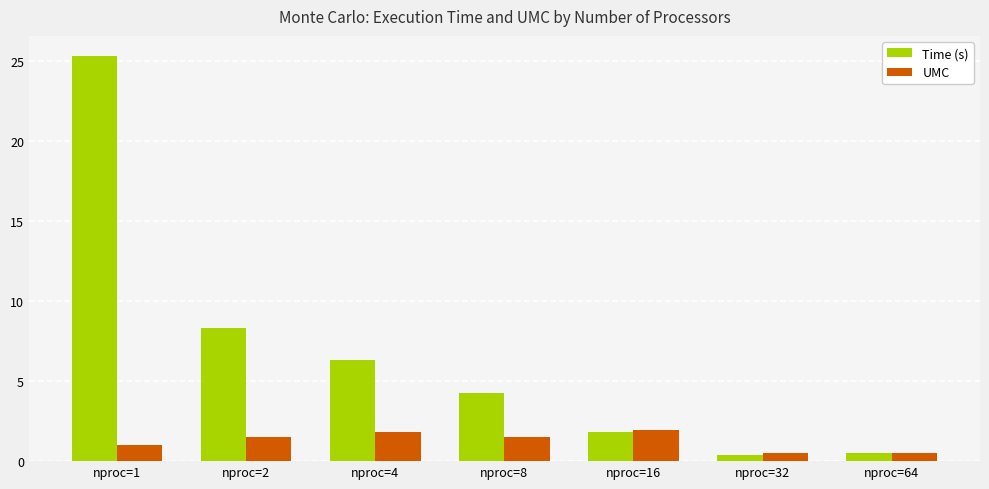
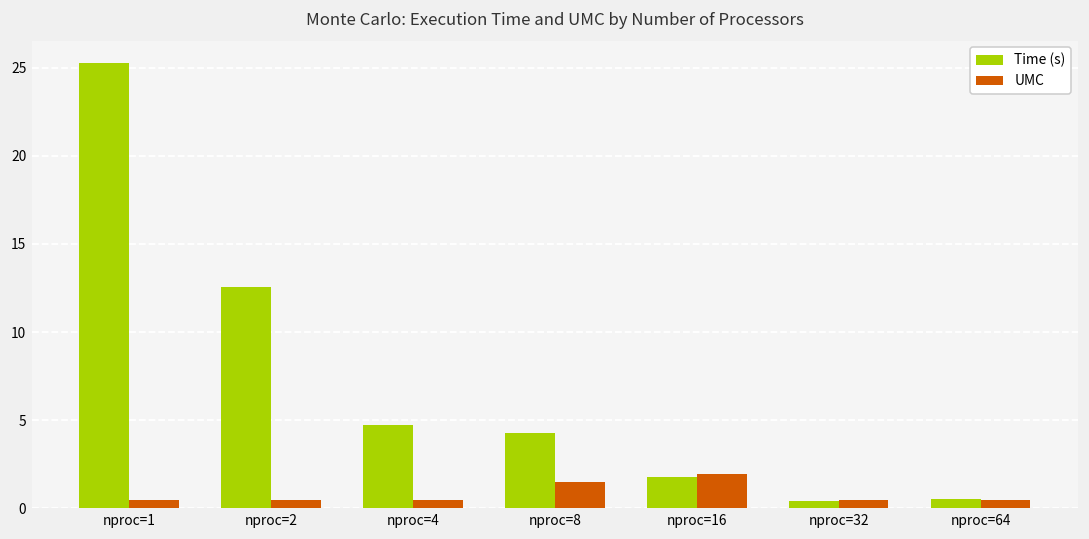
  {
    "Time (s)": {
      "nproc=1": 25.3,
-     "nproc=2": 8.3,
-     "nproc=4": 6.3,
+     "nproc=2": 12.6,
+     "nproc=4": 4.7,
      "nproc=8": 4.3,
      "nproc=16": 1.8,
      "nproc=32": 0.4,
      "nproc=64": 0.5
    },
    "UMC": {
-     "nproc=1": 1.0,
-     "nproc=2": 1.5,
-     "nproc=4": 1.8,
+     "nproc=1": 0.5,
+     "nproc=2": 0.5,
+     "nproc=4": 0.5,
      "nproc=8": 1.5,
      "nproc=16": 1.9,
      "nproc=32": 0.5,
      "nproc=64": 0.5
    }
  }
